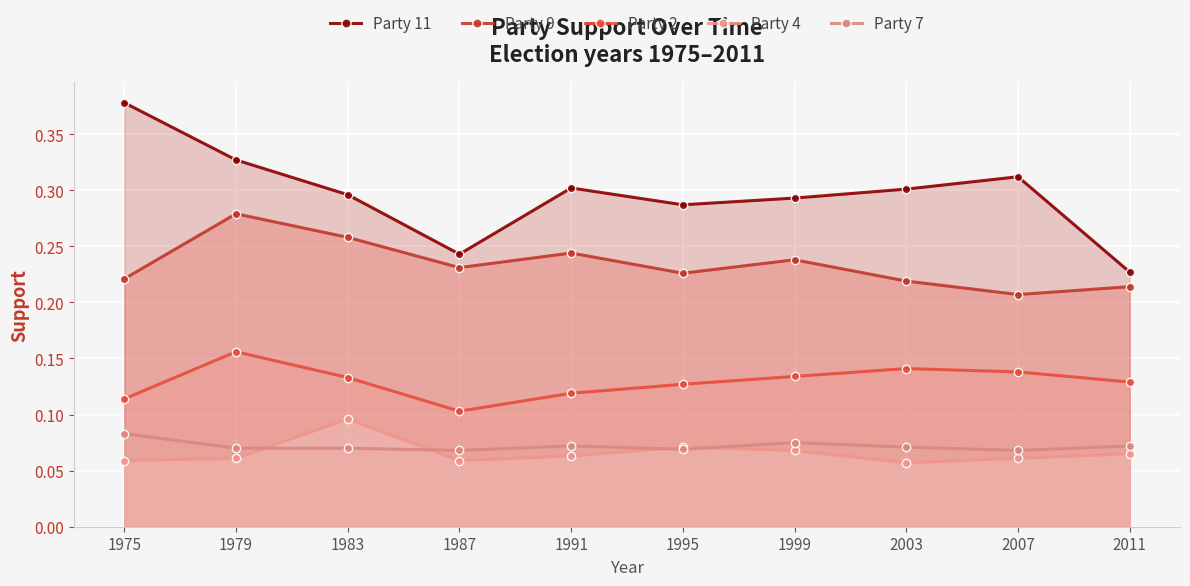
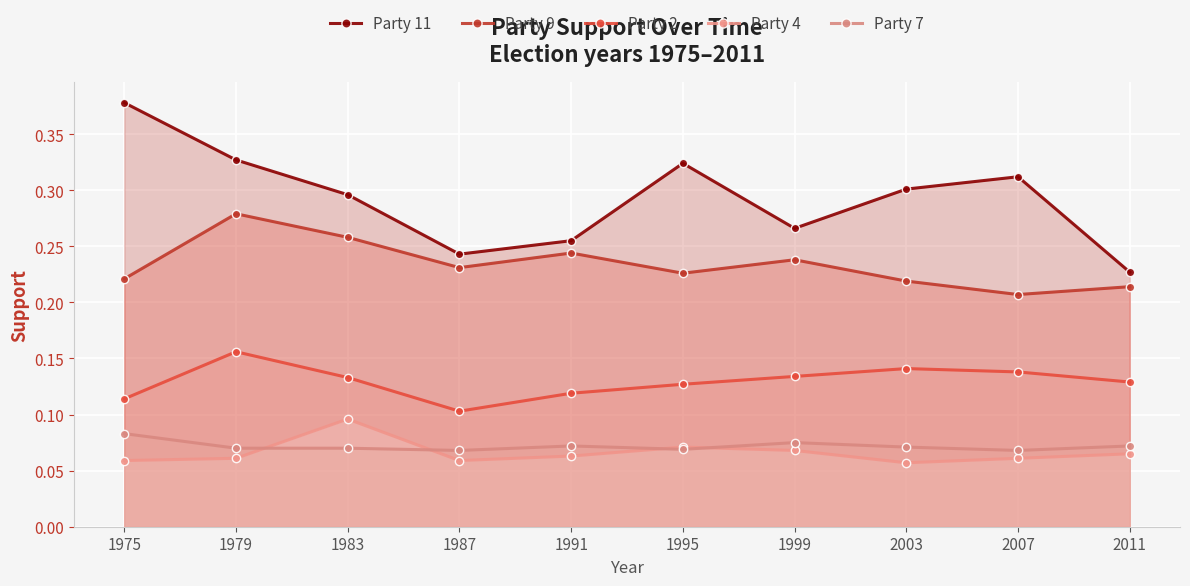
  {
    "Party 11": {
      "1975": 0.378,
      "1979": 0.327,
      "1983": 0.296,
      "1987": 0.243,
-     "1991": 0.302,
-     "1995": 0.287,
-     "1999": 0.293,
+     "1991": 0.255,
+     "1995": 0.324,
+     "1999": 0.266,
      "2003": 0.301,
      "2007": 0.312,
      "2011": 0.227
    }
  }
